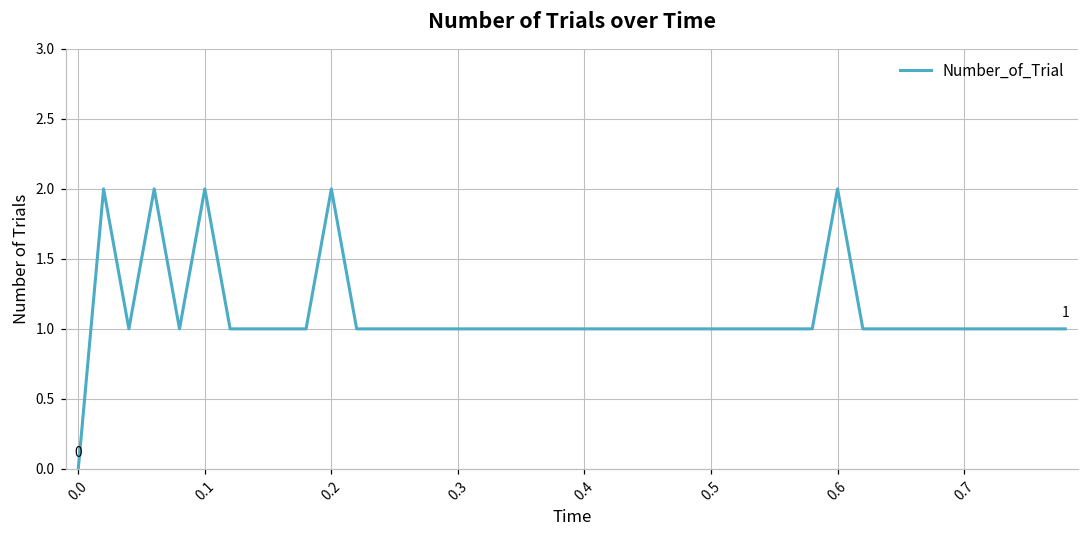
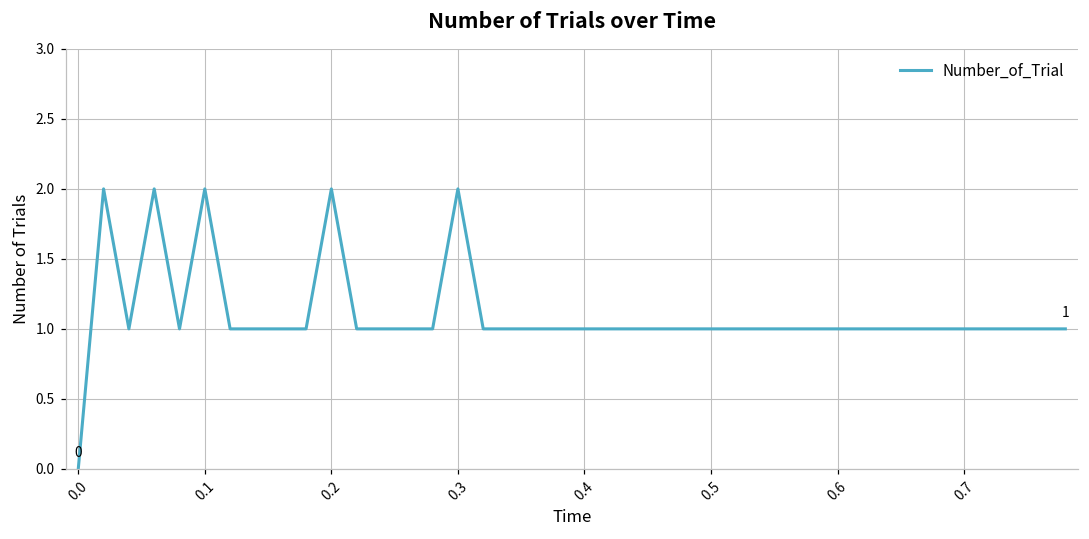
  {
    "0.1": 2,
    "0.2": 2,
-   "0.3": 1,
+   "0.3": 2,
    "0.4": 1,
    "0.5": 1,
-   "0.6": 2,
+   "0.6": 1,
    "0.7": 1
  }
